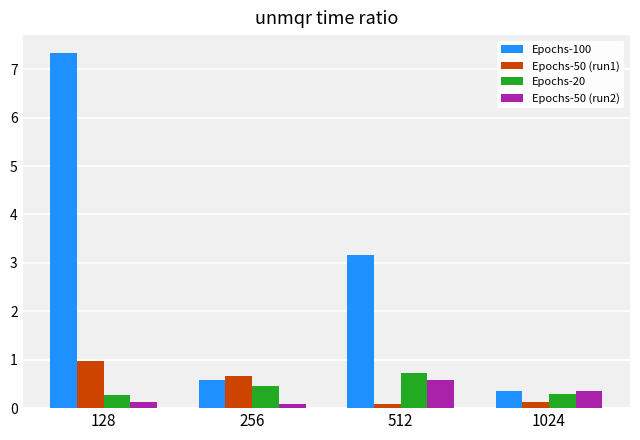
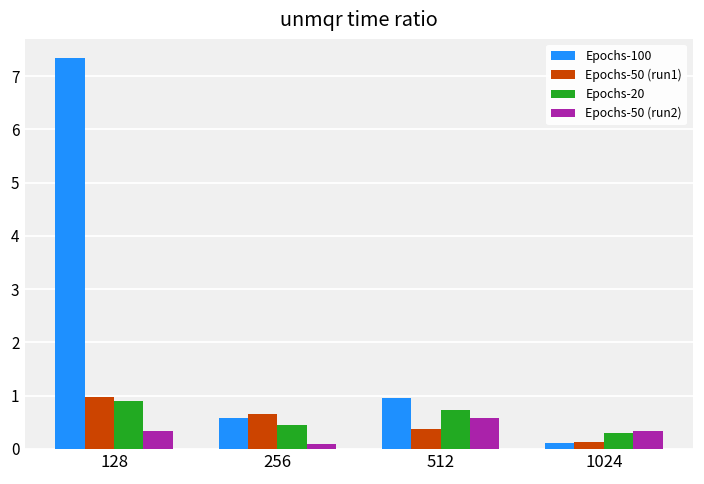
  {
    "Epochs-100": {
      "128": 7.3,
      "256": 0.6,
-     "512": 3.2,
-     "1024": 0.3
+     "512": 1.0,
+     "1024": 0.1
    },
    "Epochs-50 (run1)": {
      "128": 1.0,
      "256": 0.7,
-     "512": 0.1,
+     "512": 0.4,
      "1024": 0.1
    },
    "Epochs-20": {
-     "128": 0.3,
+     "128": 0.9,
      "256": 0.4,
      "512": 0.7,
      "1024": 0.3
    },
    "Epochs-50 (run2)": {
-     "128": 0.1,
+     "128": 0.3,
      "256": 0.1,
      "512": 0.6,
      "1024": 0.3
    }
  }
